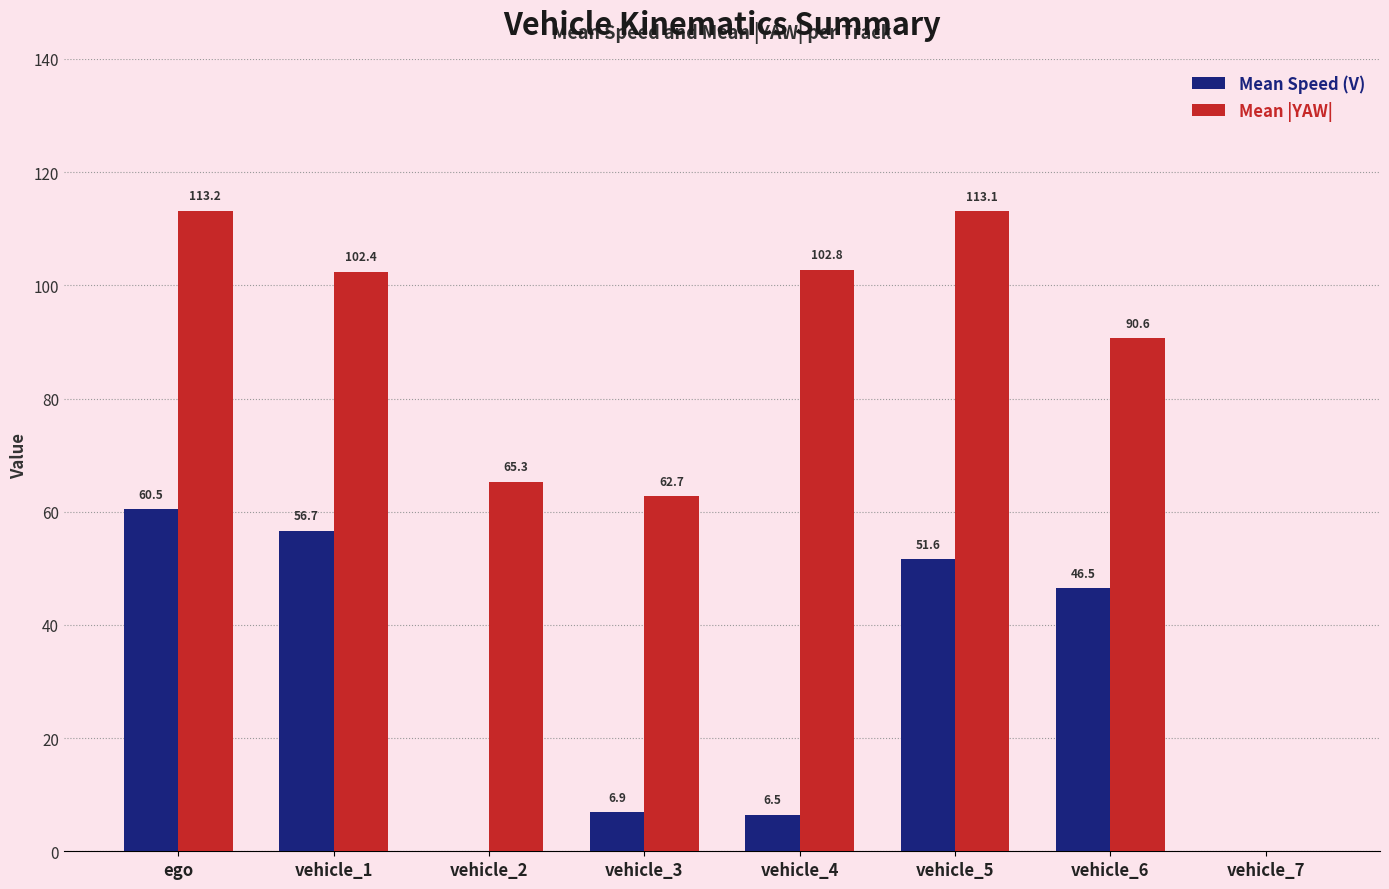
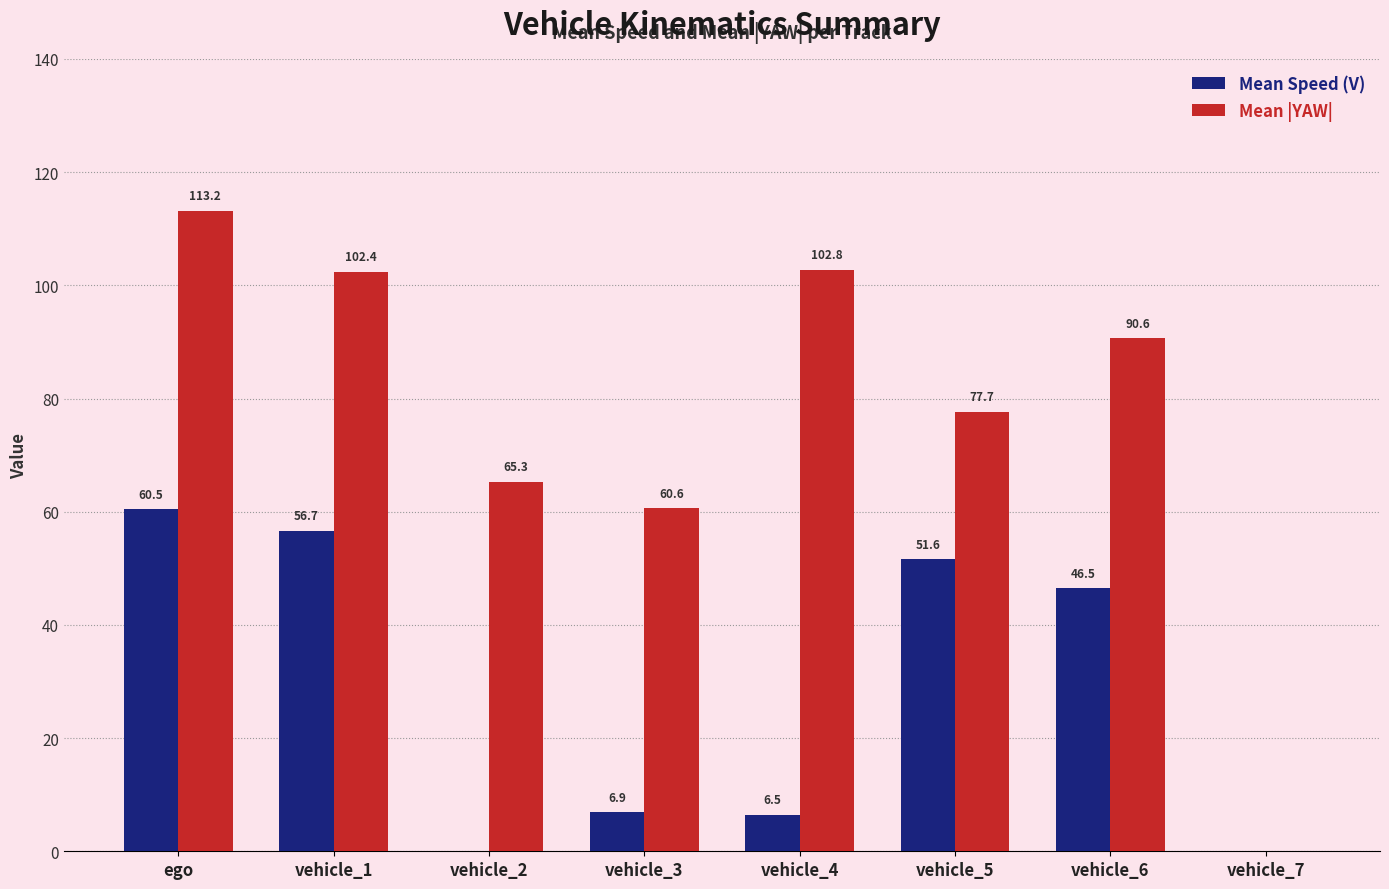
  {
    "Mean Speed (V)": {
      "ego": 60.5,
      "vehicle_1": 56.7,
      "vehicle_3": 6.9,
      "vehicle_4": 6.5,
      "vehicle_5": 51.6,
      "vehicle_6": 46.5
    },
    "Mean |YAW|": {
      "ego": 113.2,
      "vehicle_1": 102.4,
      "vehicle_2": 65.3,
-     "vehicle_3": 62.7,
+     "vehicle_3": 60.6,
      "vehicle_4": 102.8,
-     "vehicle_5": 113.1,
+     "vehicle_5": 77.7,
      "vehicle_6": 90.6
    }
  }
